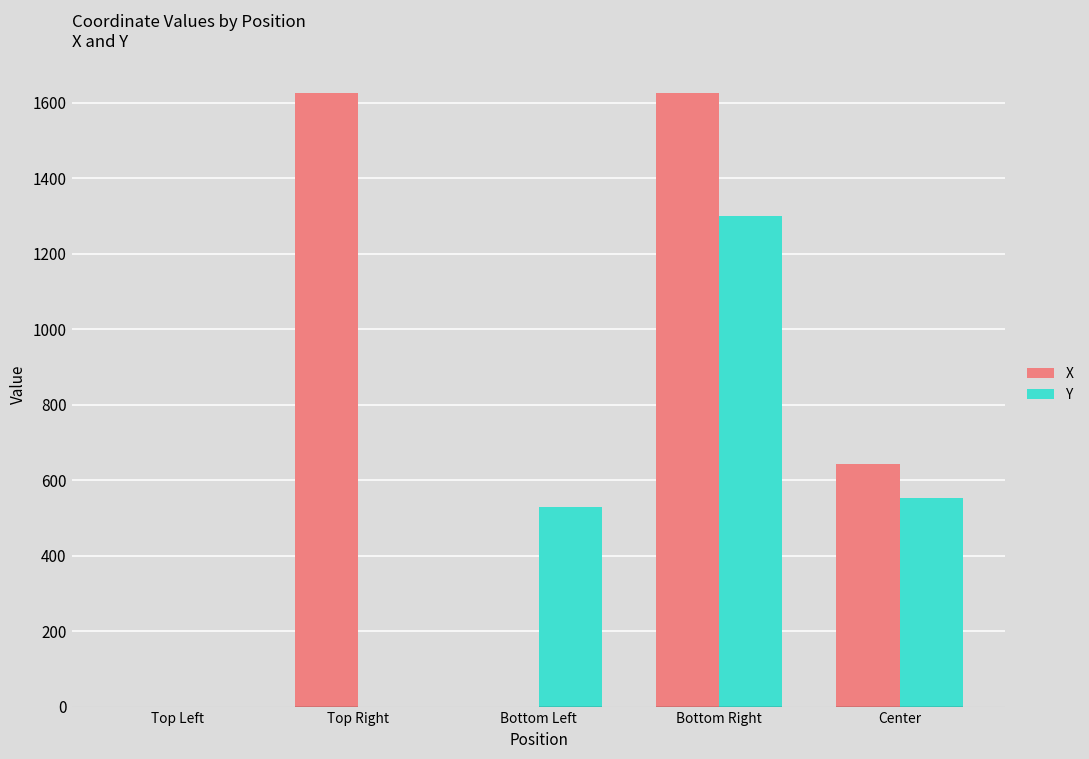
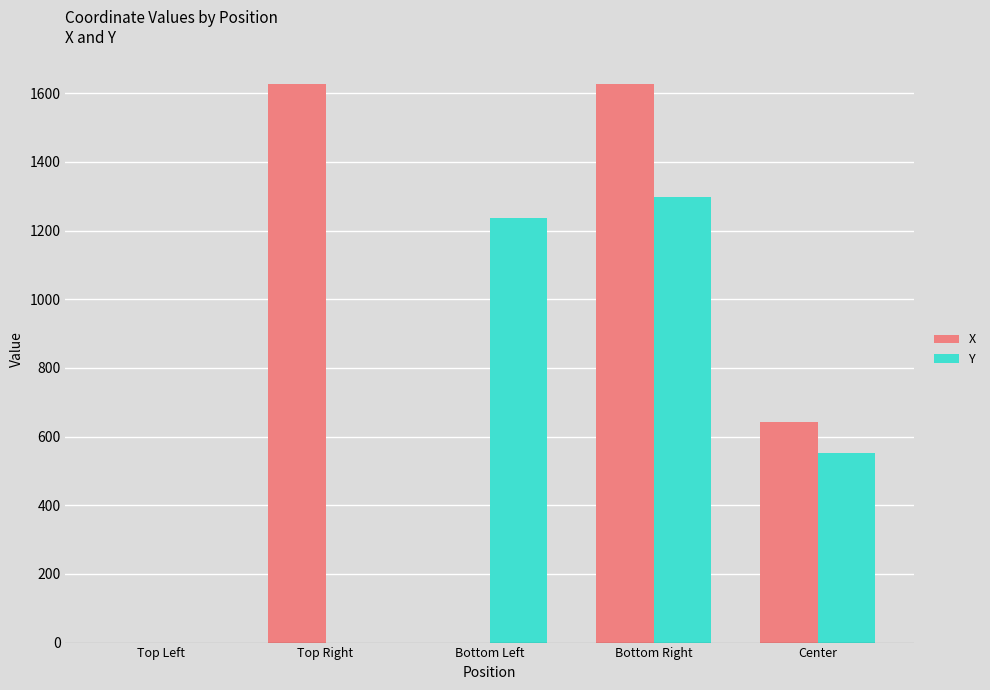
  {
    "X": {
      "Top Left": 0,
      "Top Right": 1630,
      "Bottom Left": 0,
      "Bottom Right": 1630,
      "Center": 640
    },
    "Y": {
      "Top Left": 0,
      "Top Right": 0,
-     "Bottom Left": 530,
+     "Bottom Left": 1240,
      "Bottom Right": 1300,
      "Center": 550
    }
  }
